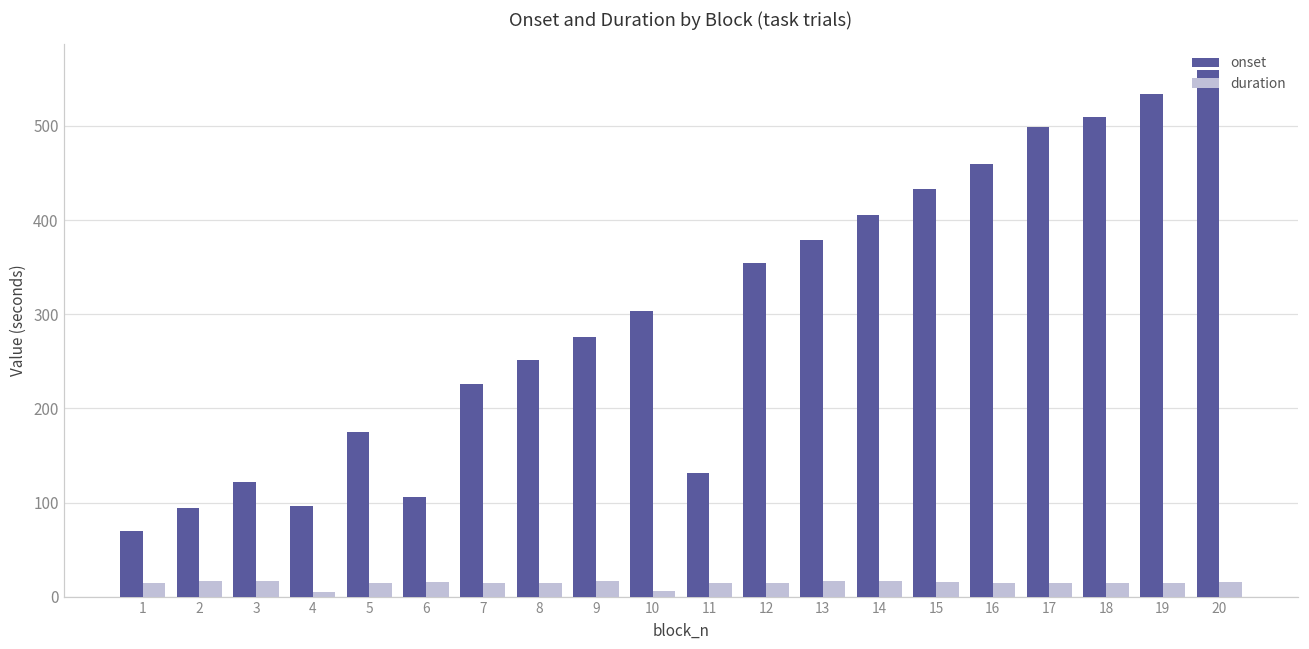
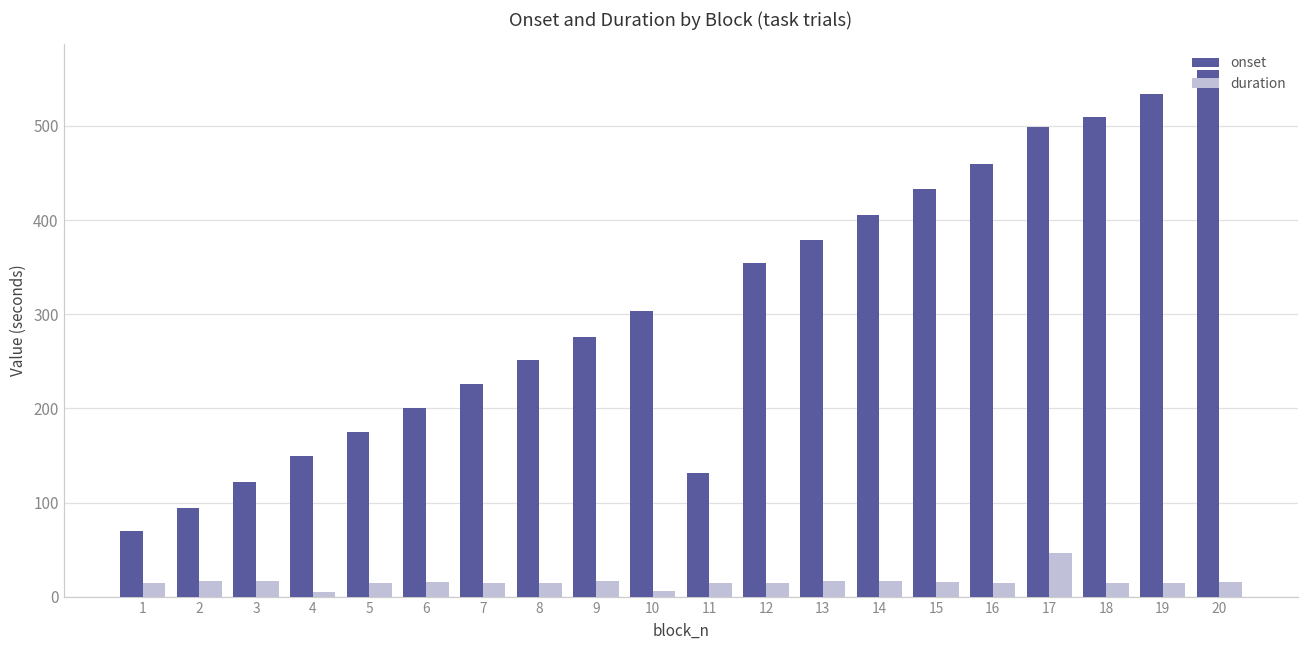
  {
    "onset": {
      "1": 70,
      "2": 90,
      "3": 120,
-     "4": 100,
+     "4": 150,
      "5": 180,
-     "6": 110,
+     "6": 200,
      "7": 230,
      "8": 250,
      "9": 280,
      "10": 300,
      "11": 130,
      "12": 350,
      "13": 380,
      "14": 410,
      "15": 430,
      "16": 460,
      "17": 500,
      "18": 510,
      "19": 530,
      "20": 560
    },
    "duration": {
      "1": 10,
      "2": 20,
      "3": 20,
      "4": 0,
      "5": 10,
      "6": 20,
      "7": 10,
      "8": 20,
      "9": 20,
      "10": 10,
      "11": 10,
      "12": 10,
      "13": 20,
      "14": 20,
      "15": 20,
      "16": 10,
-     "17": 20,
+     "17": 50,
      "18": 20,
      "19": 10,
      "20": 20
    }
  }
